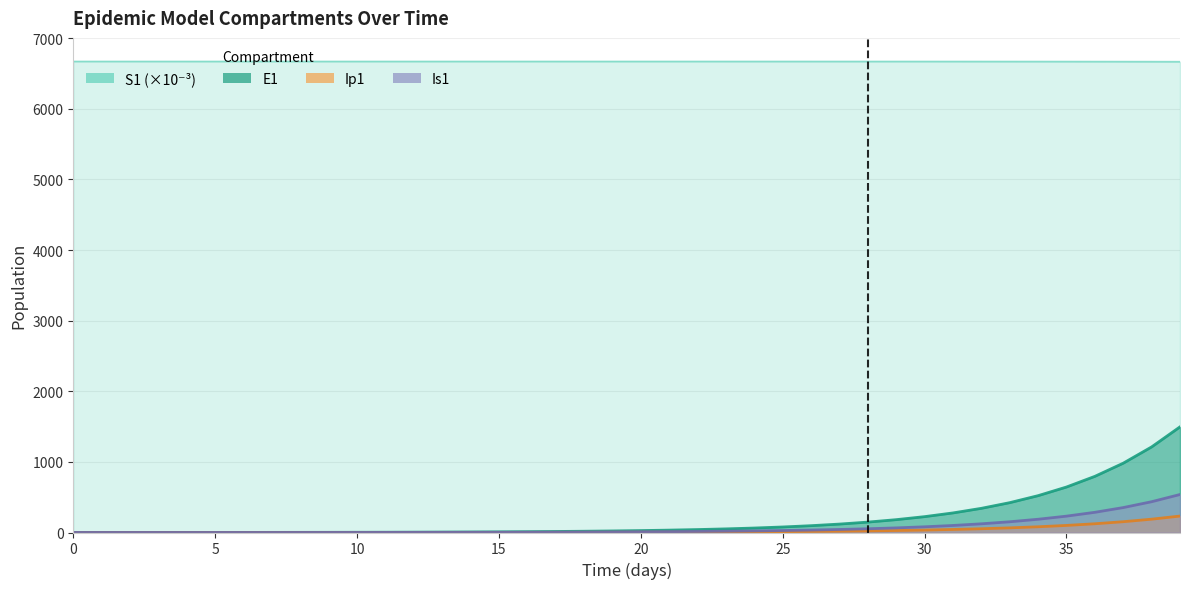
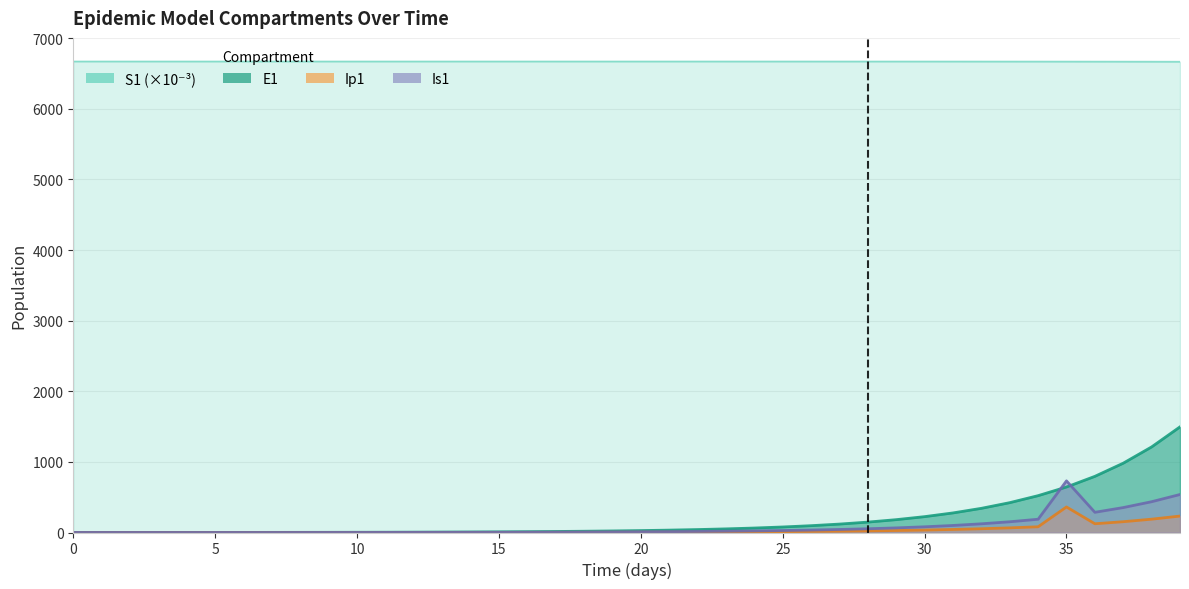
  {
    "Ip1": {
      "30": 0,
-     "35": 100
+     "35": 400
    },
    "Is1": {
      "30": 100,
-     "35": 200
+     "35": 700
    }
  }
